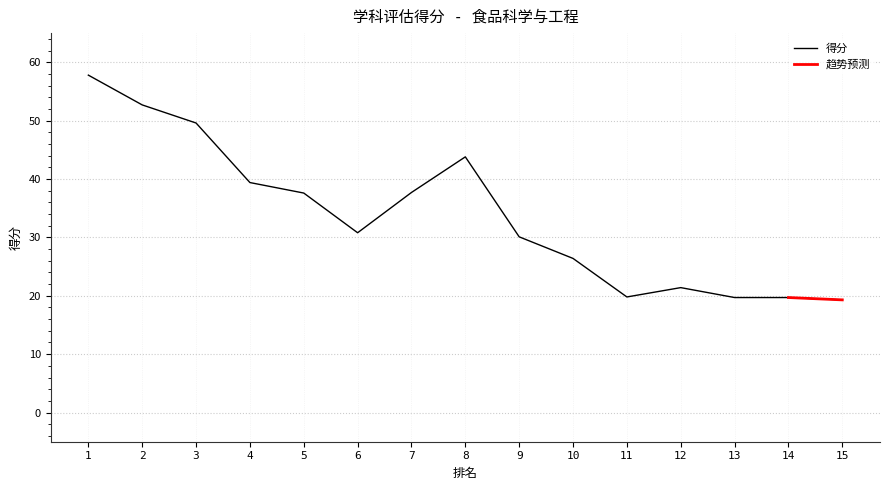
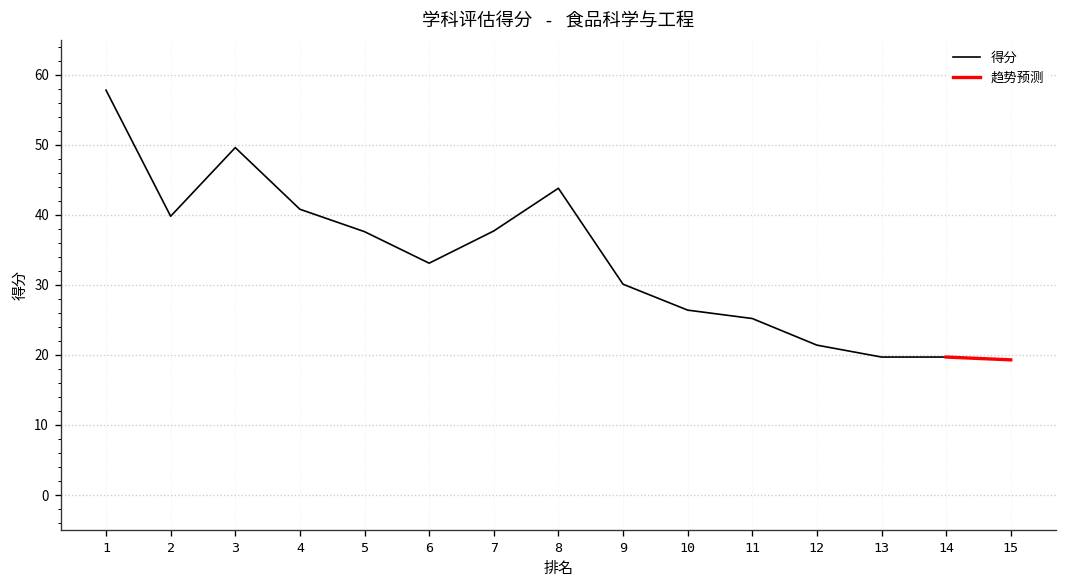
  {
    "得分": {
      "1": 58,
-     "2": 53,
+     "2": 40,
      "3": 50,
-     "4": 39,
+     "4": 41,
      "5": 38,
-     "6": 31,
+     "6": 33,
      "7": 38,
      "8": 44,
      "9": 30,
      "10": 26,
-     "11": 20,
+     "11": 25,
      "12": 21,
      "13": 20
    }
  }
